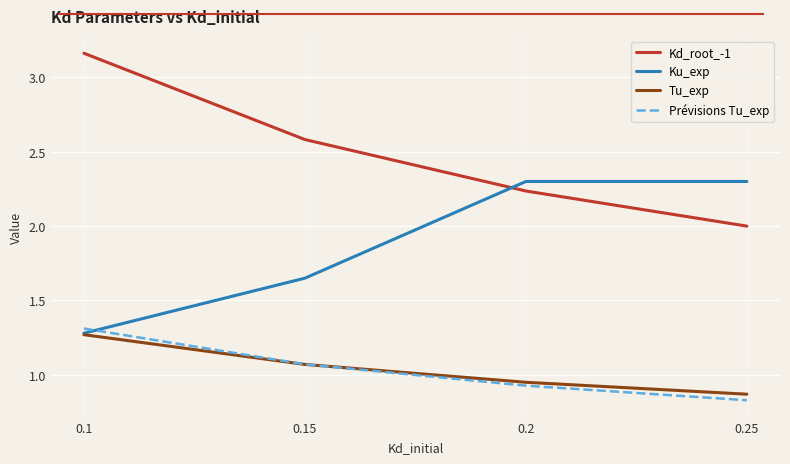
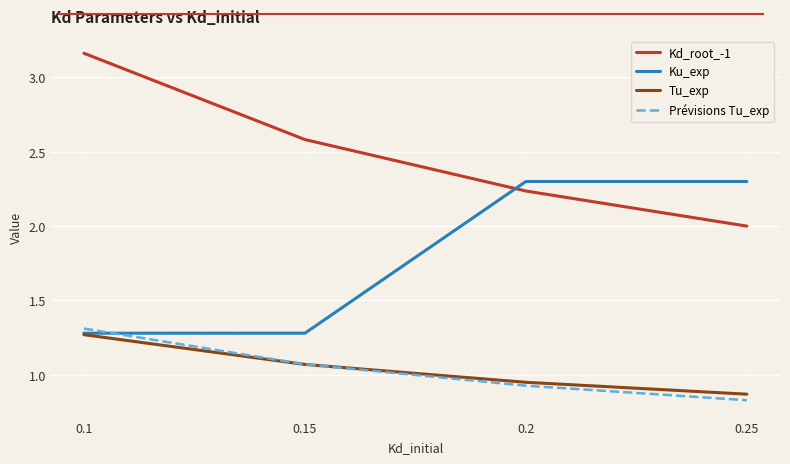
  {
    "Ku_exp": {
-     "0.15": 1.65,
+     "0.15": 1.28,
      "0.2": 2.30,
      "0.25": 2.30
    },
    "Prévisions Tu_exp": {
      "0.1": 1.31,
      "0.2": 0.93,
      "0.25": 0.83
    }
  }
